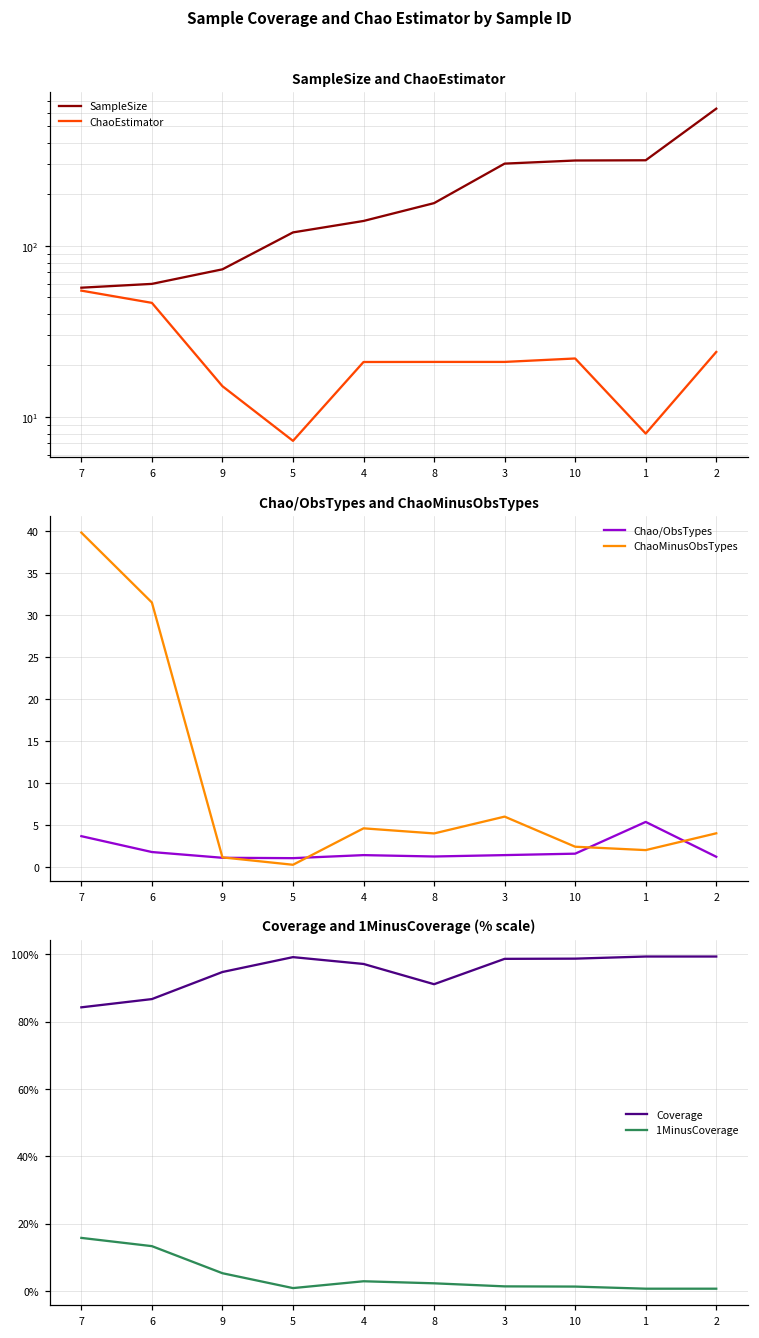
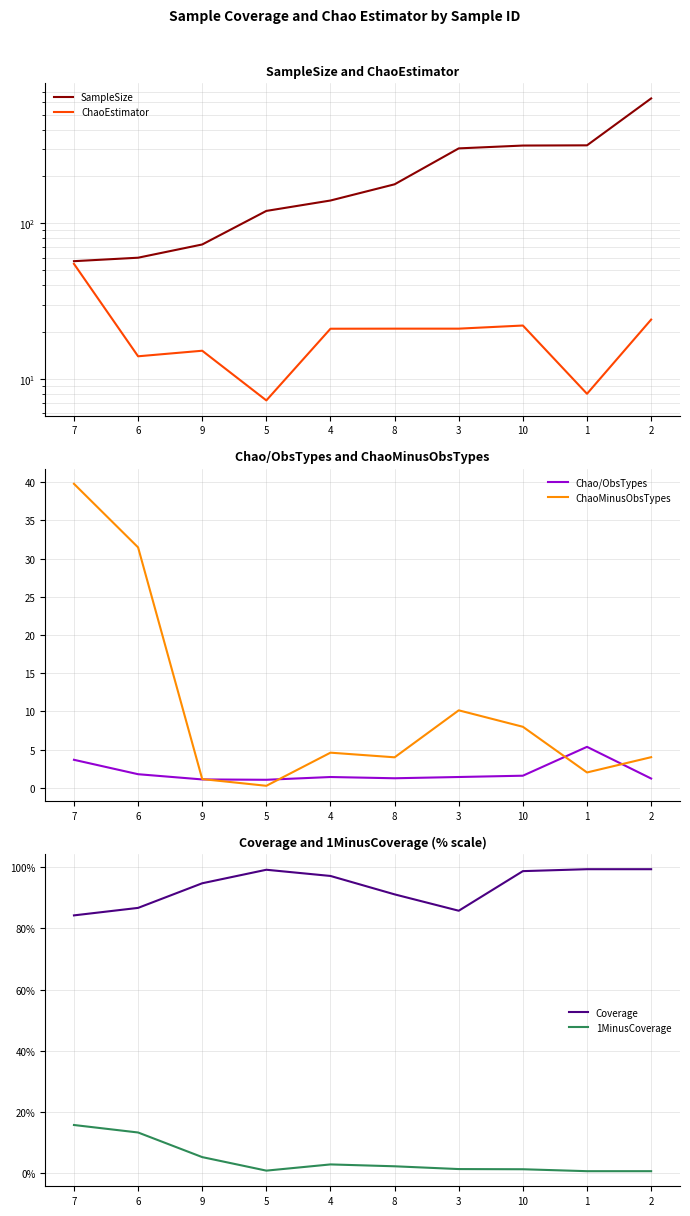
  {
    "SampleSize and ChaoEstimator": {
      "SampleSize": {
        "7": "57",
        "6": "60",
        "9": "70",
        "5": "120",
        "4": "140",
        "8": "180",
        "3": "300",
        "10": "320",
        "1": "320",
        "2": "640"
      },
      "ChaoEstimator": {
        "7": "55",
-       "6": "46",
+       "6": "14",
        "9": "15",
        "5": "7",
        "4": "21",
        "8": "21",
        "3": "21",
        "10": "22",
        "1": "8",
        "2": "24"
      }
    },
    "Chao/ObsTypes and ChaoMinusObsTypes": {
      "Chao/ObsTypes": {
        "7": "4",
        "6": "2",
        "5": "1",
        "4": "1",
        "8": "1",
        "3": "1",
        "10": "2",
        "1": "5",
        "2": "1"
      },
      "ChaoMinusObsTypes": {
        "7": "40",
        "6": "31",
        "5": "0",
        "4": "5",
        "8": "4",
-       "3": "6",
-       "10": "2",
+       "3": "10",
+       "10": "8",
        "1": "2",
        "2": "4"
      }
    },
    "Coverage and 1MinusCoverage (% scale)": {
      "Coverage": {
        "7": "84%",
        "6": "87%",
        "9": "95%",
        "5": "99%",
        "4": "97%",
        "8": "91%",
-       "3": "99%",
+       "3": "86%",
        "10": "99%",
        "1": "99%",
        "2": "99%"
      },
      "1MinusCoverage": {
        "7": "16%",
        "6": "13%",
        "9": "5%",
        "5": "1%",
        "4": "3%",
        "8": "2%",
        "3": "1%",
        "10": "1%",
        "1": "1%",
        "2": "1%"
      }
    }
  }
